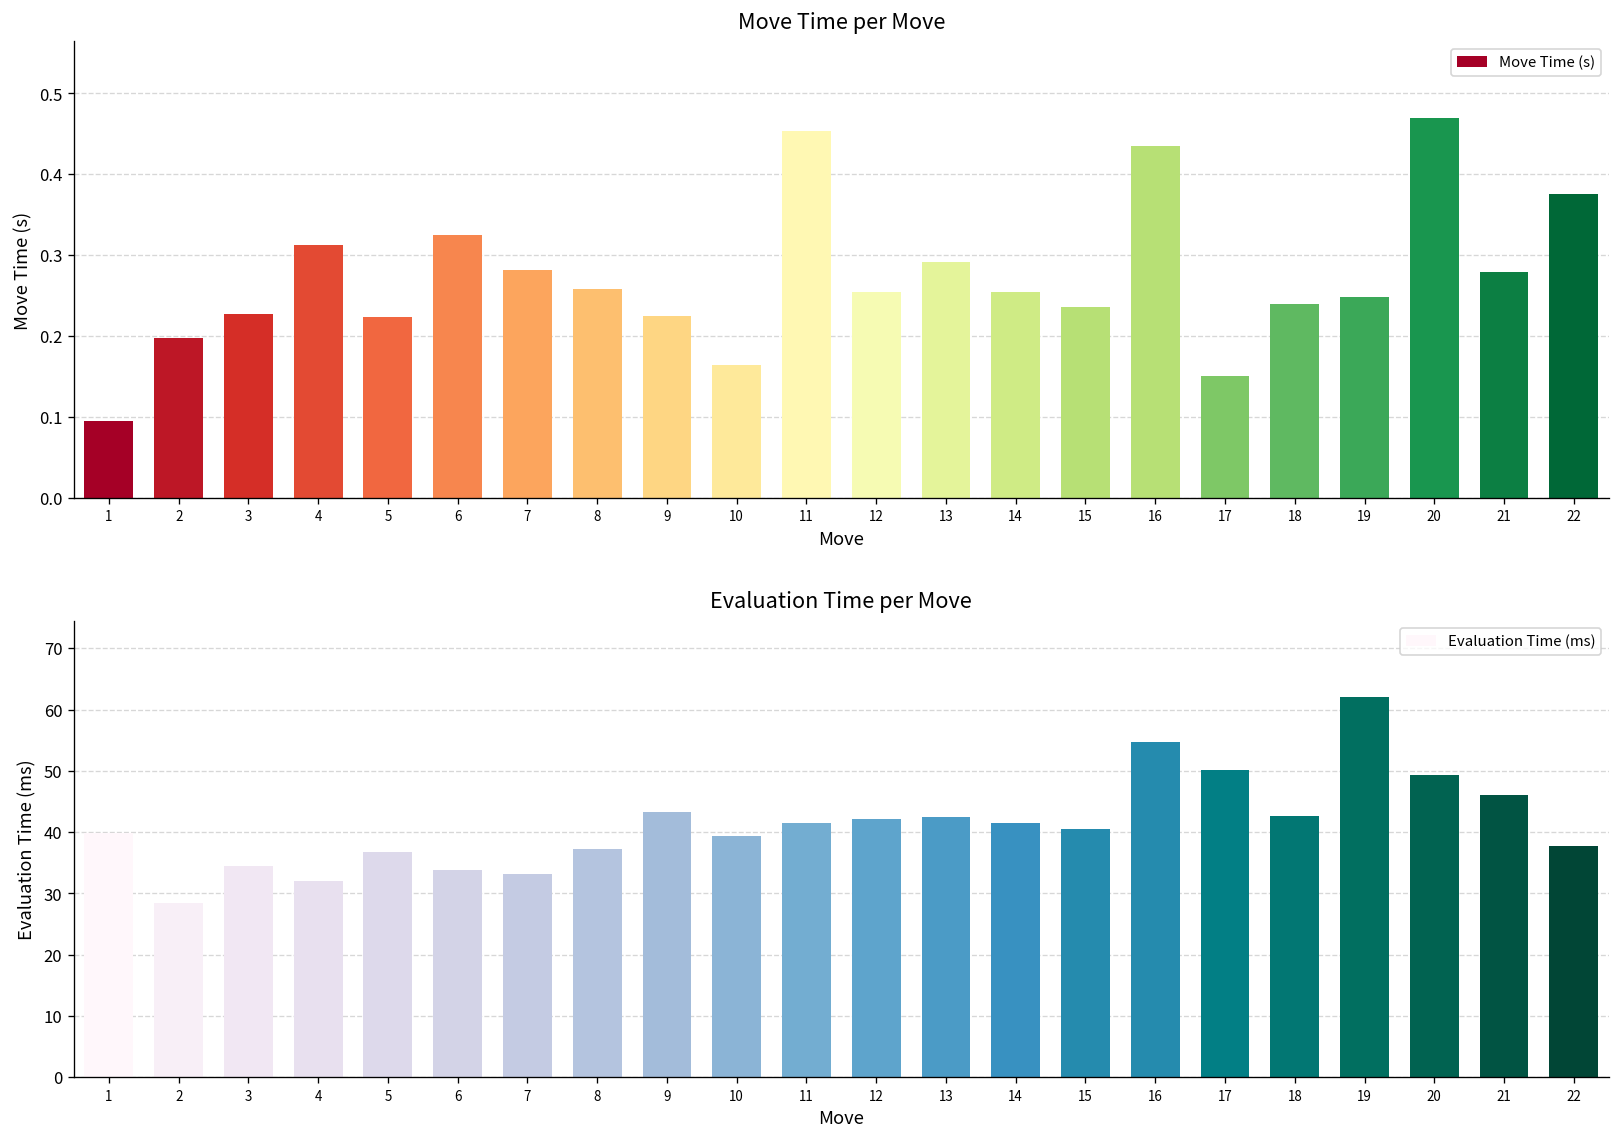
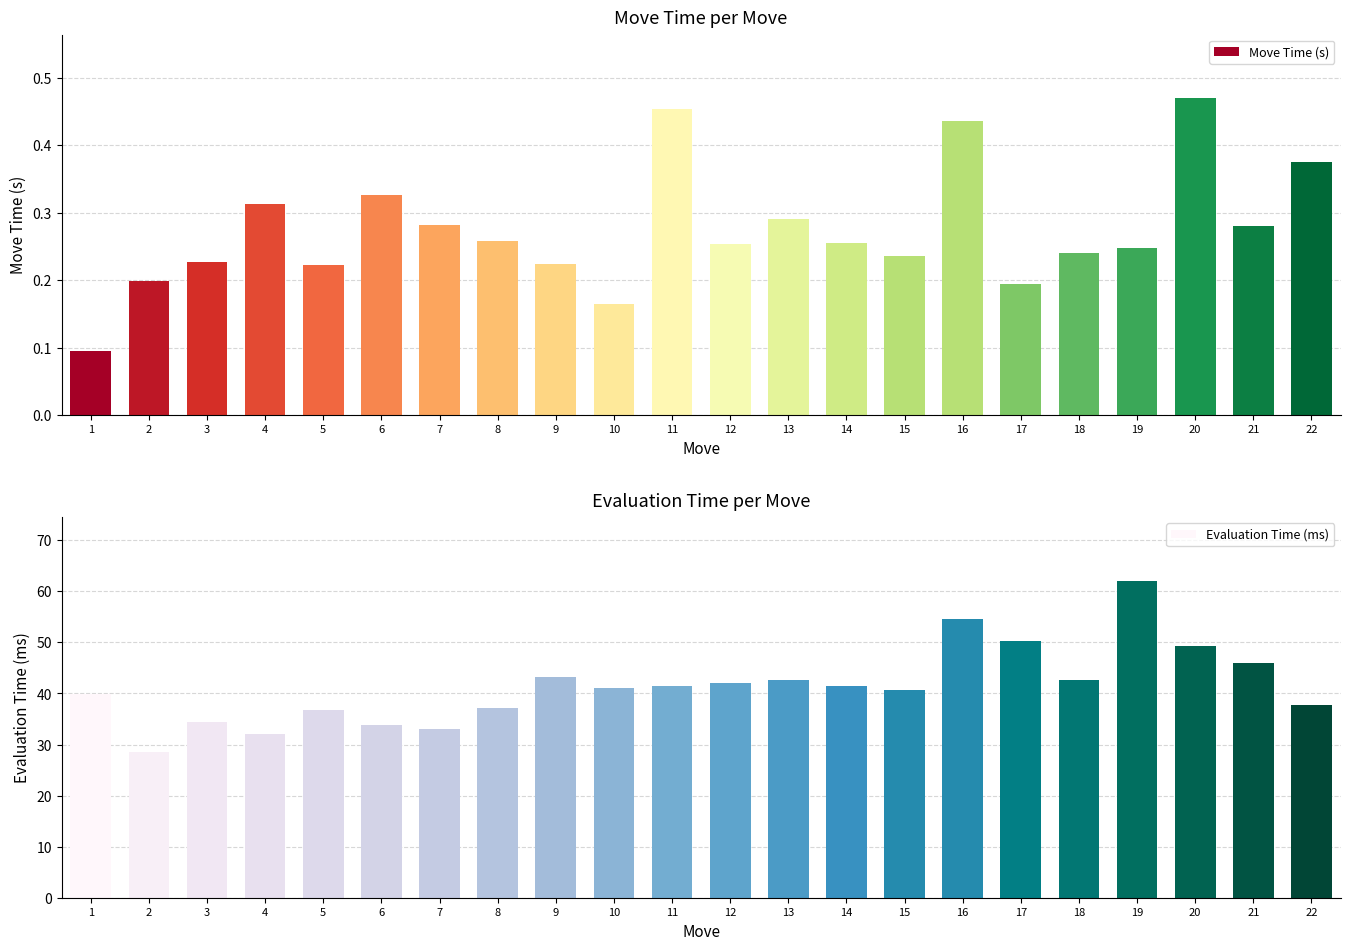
  {
    "Move Time per Move": {
      "1": 0.09,
      "2": 0.20,
      "3": 0.23,
      "4": 0.31,
      "5": 0.22,
      "6": 0.33,
      "7": 0.28,
      "8": 0.26,
      "9": 0.22,
      "10": 0.16,
      "11": 0.45,
      "12": 0.25,
      "13": 0.29,
      "14": 0.25,
      "15": 0.24,
      "16": 0.44,
-     "17": 0.15,
+     "17": 0.19,
      "18": 0.24,
      "19": 0.25,
      "20": 0.47,
      "21": 0.28,
      "22": 0.38
    },
    "Evaluation Time per Move": {
      "1": 40,
      "2": 28,
      "3": 34,
      "4": 32,
      "5": 37,
      "6": 34,
      "7": 33,
      "8": 37,
      "9": 43,
-     "10": 39,
+     "10": 41,
      "11": 42,
      "12": 42,
      "13": 43,
      "14": 42,
      "15": 41,
      "16": 55,
      "17": 50,
      "18": 43,
      "19": 62,
      "20": 49,
      "21": 46,
      "22": 38
    }
  }
